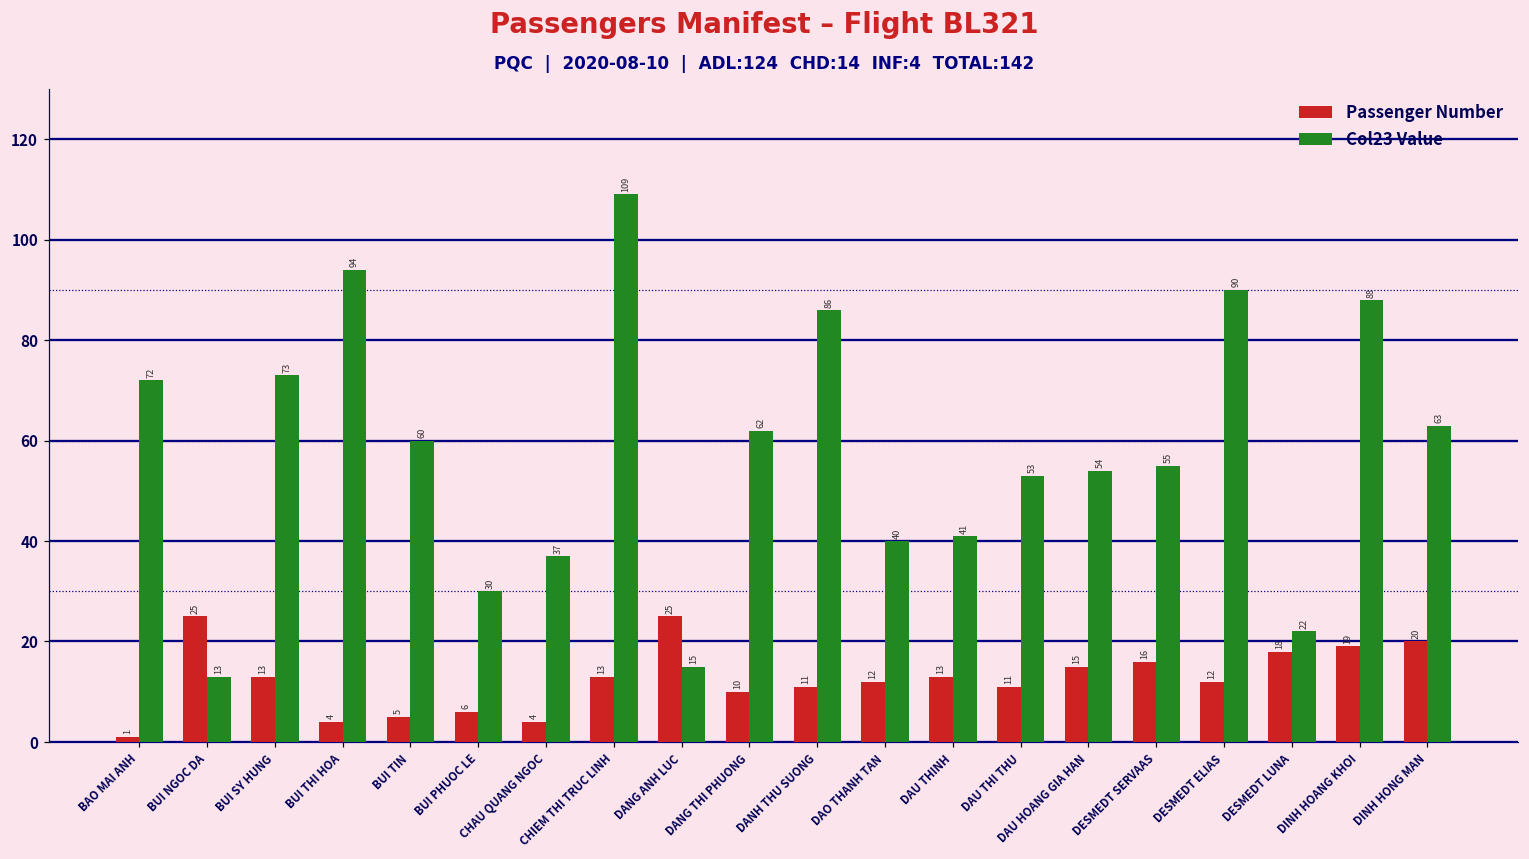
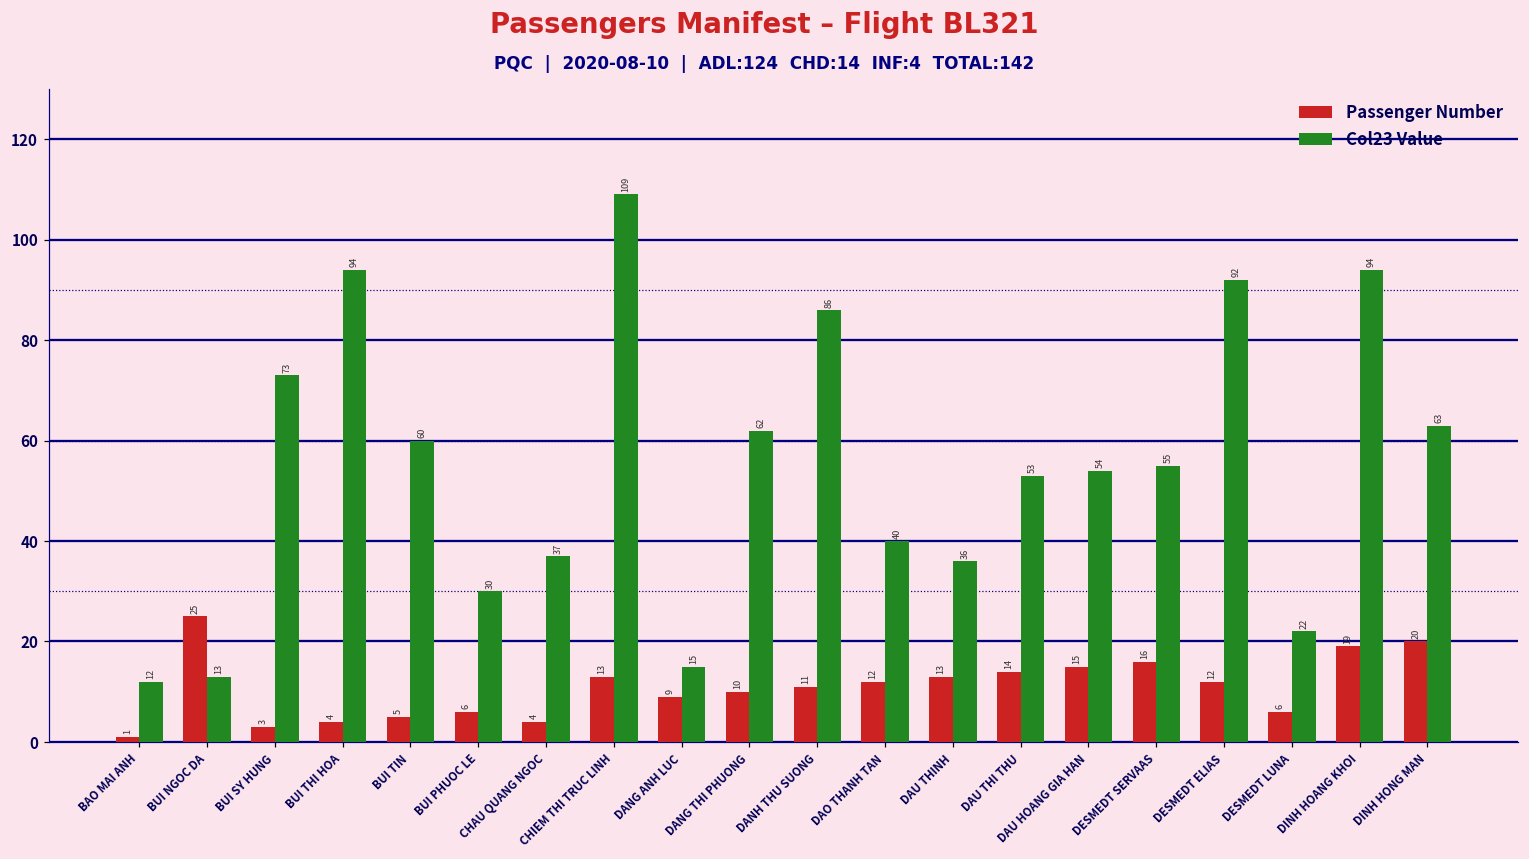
  {
    "Passenger Number": {
      "BAO MAI ANH": 1,
      "BUI NGOC DA": 25,
-     "BUI SY HUNG": 13,
+     "BUI SY HUNG": 3,
      "BUI THI HOA": 4,
      "BUI TIN": 5,
      "BUI PHUOC LE": 6,
      "CHAU QUANG NGOC": 4,
      "CHIEM THI TRUC LINH": 13,
-     "DANG ANH LUC": 25,
+     "DANG ANH LUC": 9,
      "DANG THI PHUONG": 10,
      "DANH THU SUONG": 11,
      "DAO THANH TAN": 12,
      "DAU THINH": 13,
-     "DAU THI THU": 11,
+     "DAU THI THU": 14,
      "DAU HOANG GIA HAN": 15,
      "DESMEDT SERVAAS": 16,
      "DESMEDT ELIAS": 12,
-     "DESMEDT LUNA": 18,
+     "DESMEDT LUNA": 6,
      "DINH HOANG KHOI": 19,
      "DINH HONG MAN": 20
    },
    "Col23 Value": {
-     "BAO MAI ANH": 72,
+     "BAO MAI ANH": 12,
      "BUI NGOC DA": 13,
      "BUI SY HUNG": 73,
      "BUI THI HOA": 94,
      "BUI TIN": 60,
      "BUI PHUOC LE": 30,
      "CHAU QUANG NGOC": 37,
      "CHIEM THI TRUC LINH": 109,
      "DANG ANH LUC": 15,
      "DANG THI PHUONG": 62,
      "DANH THU SUONG": 86,
      "DAO THANH TAN": 40,
-     "DAU THINH": 41,
+     "DAU THINH": 36,
      "DAU THI THU": 53,
      "DAU HOANG GIA HAN": 54,
      "DESMEDT SERVAAS": 55,
-     "DESMEDT ELIAS": 90,
+     "DESMEDT ELIAS": 92,
      "DESMEDT LUNA": 22,
-     "DINH HOANG KHOI": 88,
+     "DINH HOANG KHOI": 94,
      "DINH HONG MAN": 63
    }
  }
